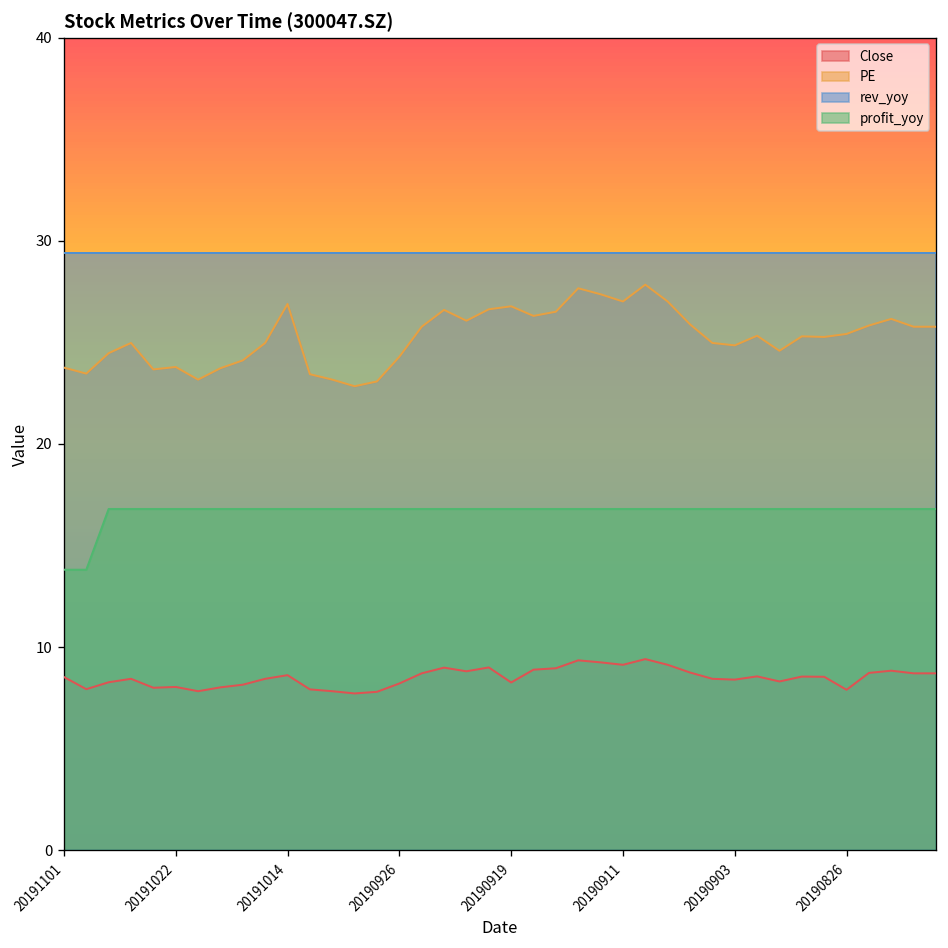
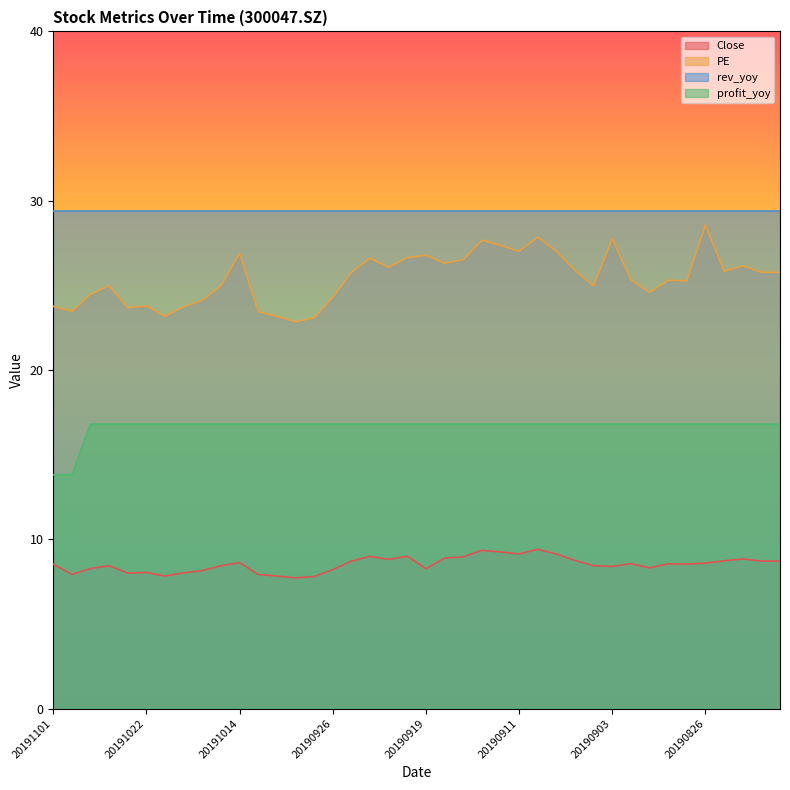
  {
    "Close": {
      "20191101": 8.5,
      "20191022": 8.0,
      "20191014": 8.6,
      "20190926": 8.2,
      "20190919": 8.3,
      "20190911": 9.1,
      "20190903": 8.4,
-     "20190826": 7.9
+     "20190826": 8.6
    },
    "PE": {
      "20191101": 23.8,
      "20191022": 23.8,
      "20191014": 26.9,
      "20190926": 24.3,
      "20190919": 26.8,
      "20190911": 27.0,
-     "20190903": 24.9,
-     "20190826": 25.4
+     "20190903": 27.8,
+     "20190826": 28.6
    },
    "rev_yoy": {
      "20191101": 29.4,
      "20191022": 29.4,
      "20191014": 29.4,
      "20190926": 29.4,
      "20190919": 29.4,
      "20190911": 29.4,
      "20190903": 29.4,
      "20190826": 29.4
    },
    "profit_yoy": {
      "20191101": 13.8,
      "20191022": 16.8,
      "20191014": 16.8,
      "20190926": 16.8,
      "20190919": 16.8,
      "20190911": 16.8,
      "20190903": 16.8,
      "20190826": 16.8
    }
  }
